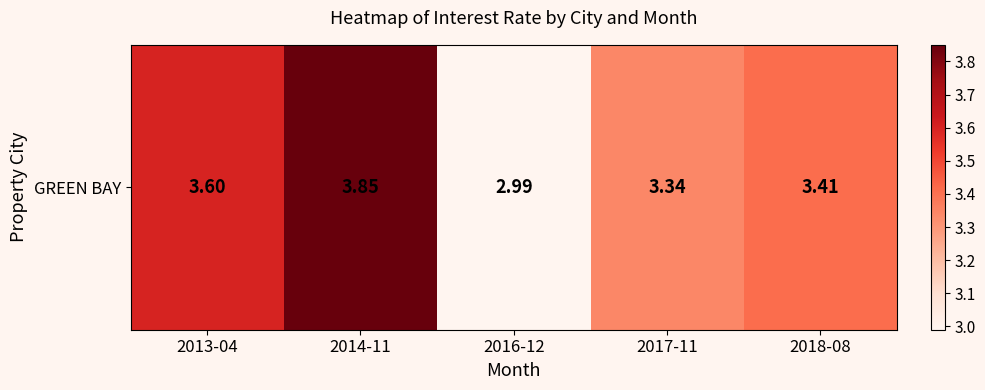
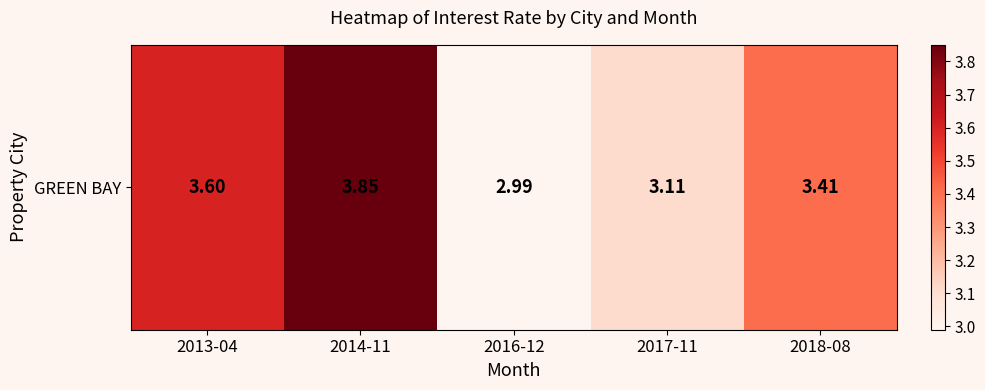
  {
    "GREEN BAY": {
      "2013-04": 3.60,
      "2014-11": 3.85,
      "2016-12": 2.99,
-     "2017-11": 3.34,
+     "2017-11": 3.11,
      "2018-08": 3.41
    }
  }
